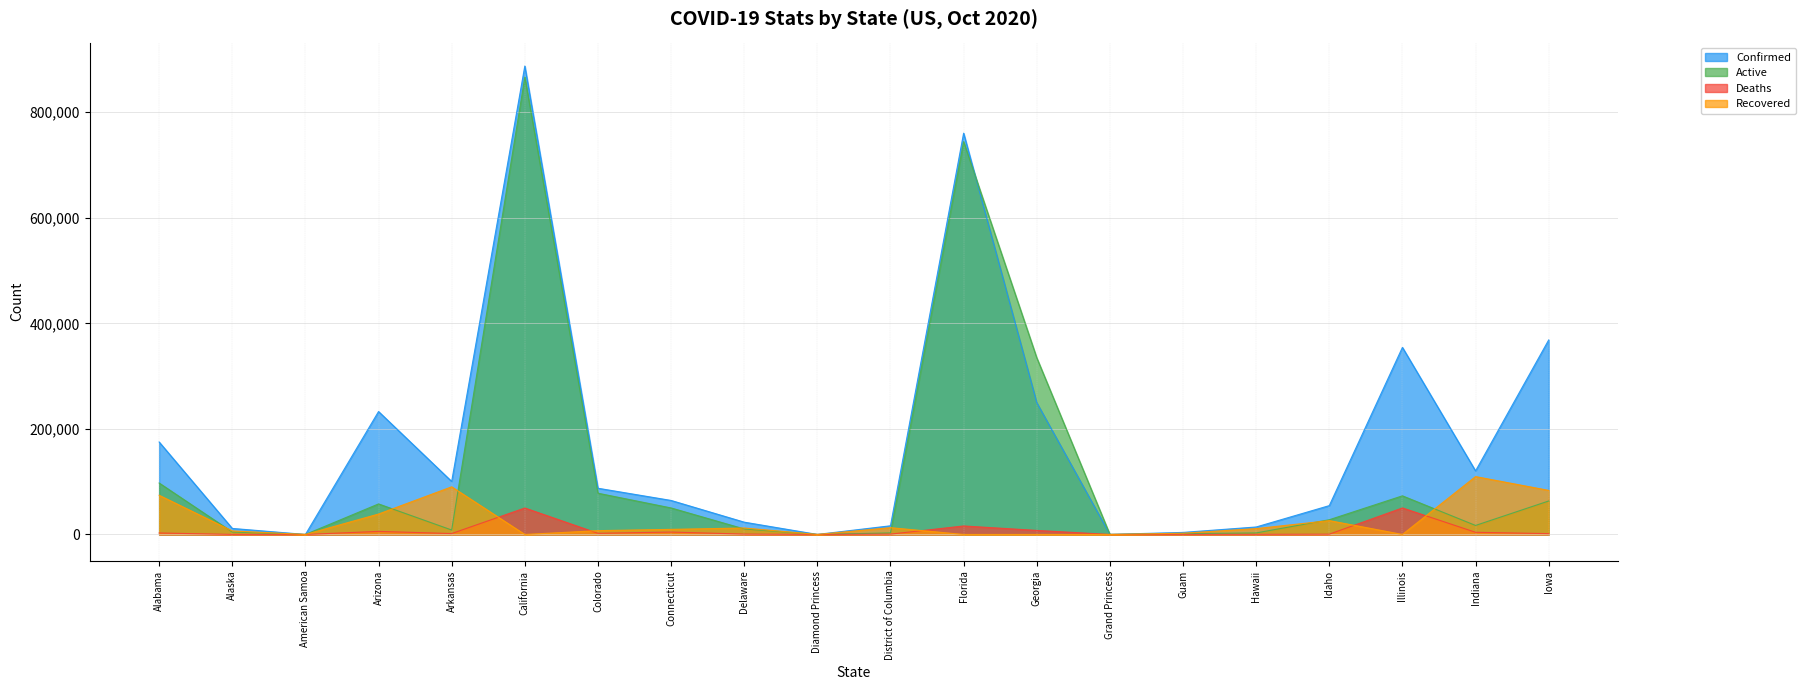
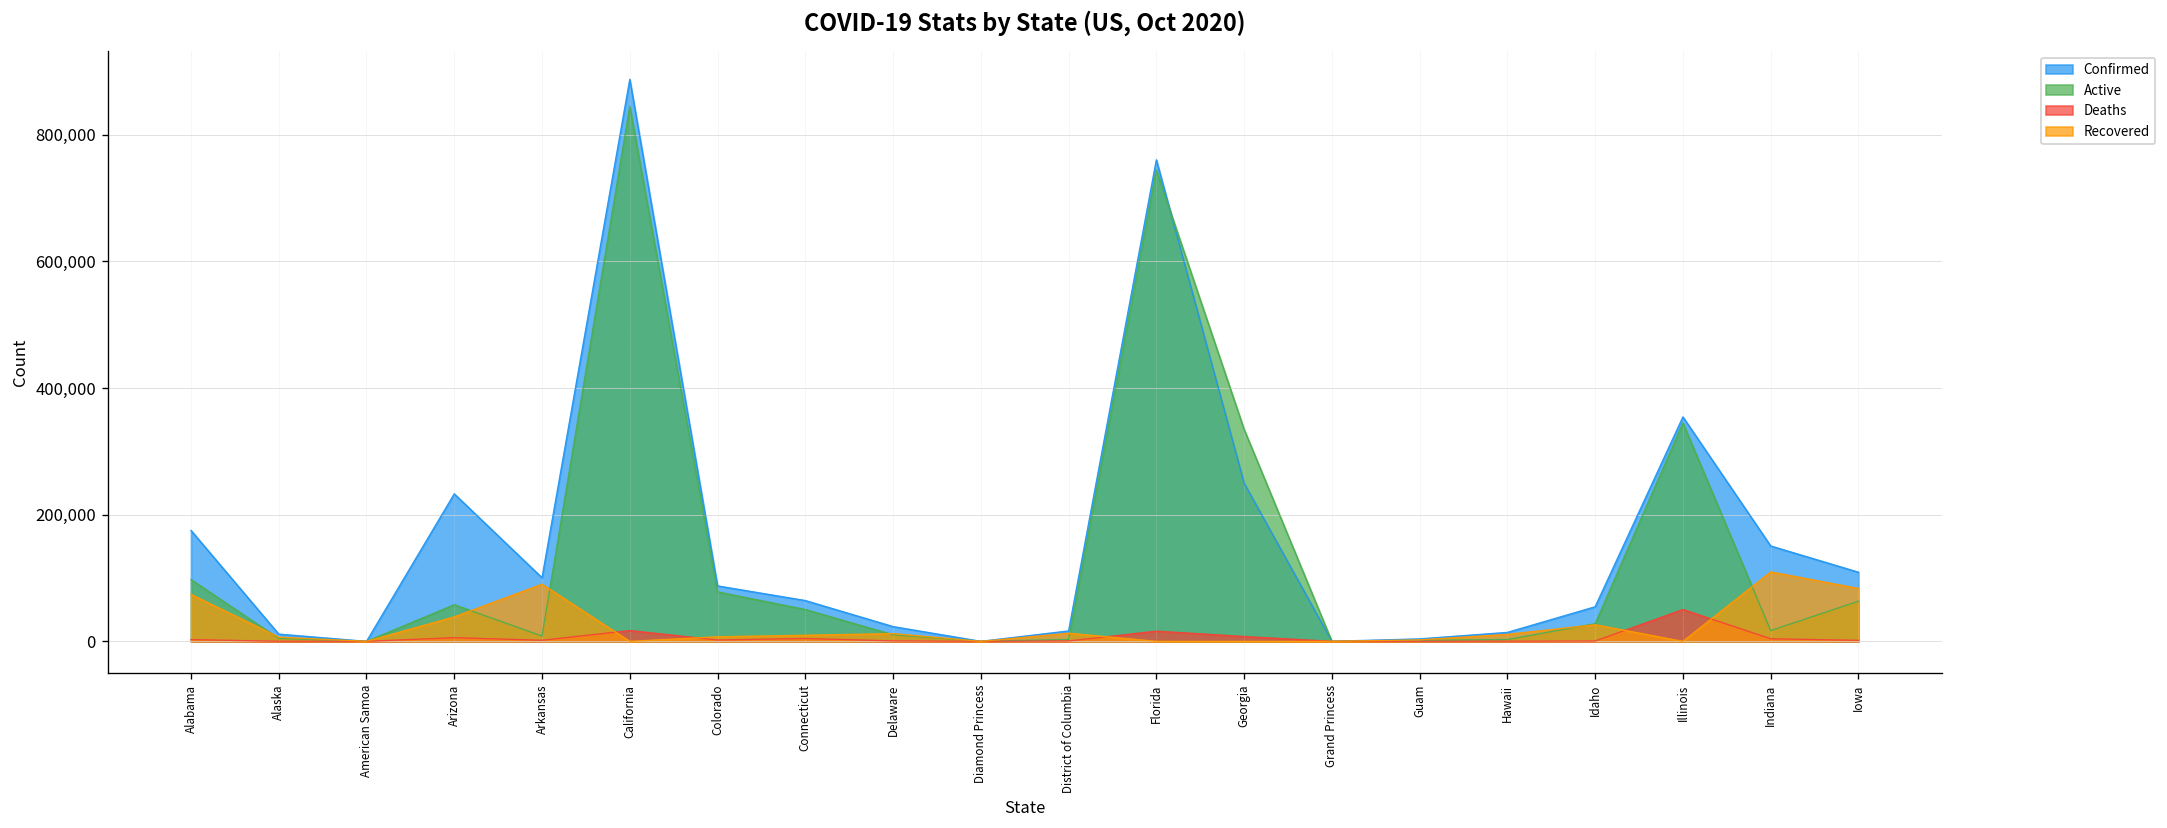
  {
    "Confirmed": {
      "Alabama": "180,000",
      "Arizona": "230,000",
      "Arkansas": "100,000",
      "California": "890,000",
      "Colorado": "90,000",
      "Connecticut": "60,000",
      "Delaware": "20,000",
      "Florida": "760,000",
      "Georgia": "250,000",
      "Idaho": "50,000",
      "Illinois": "350,000",
-     "Indiana": "120,000",
-     "Iowa": "370,000"
+     "Indiana": "150,000",
+     "Iowa": "110,000"
    },
    "Active": {
      "Alabama": "100,000",
      "Arizona": "60,000",
      "Arkansas": "10,000",
-     "California": "870,000",
+     "California": "840,000",
      "Colorado": "80,000",
      "Connecticut": "50,000",
      "Florida": "740,000",
      "Georgia": "330,000",
-     "Illinois": "70,000",
+     "Illinois": "340,000",
      "Indiana": "20,000",
      "Iowa": "60,000"
    },
    "Deaths": {
      "Alabama": "0",
      "Arizona": "10,000",
      "Arkansas": "0",
-     "California": "50,000",
+     "California": "20,000",
      "Colorado": "0",
      "Connecticut": "0",
      "Delaware": "0",
      "Florida": "20,000",
      "Georgia": "10,000",
      "Idaho": "0",
      "Illinois": "50,000",
      "Indiana": "0",
      "Iowa": "0"
    },
    "Recovered": {
      "Alabama": "70,000",
      "Arizona": "40,000",
      "Arkansas": "90,000",
      "California": "0",
      "Colorado": "10,000",
      "Connecticut": "10,000",
      "Florida": "0",
      "Georgia": "0",
      "Illinois": "0",
      "Indiana": "110,000",
      "Iowa": "80,000"
    }
  }
